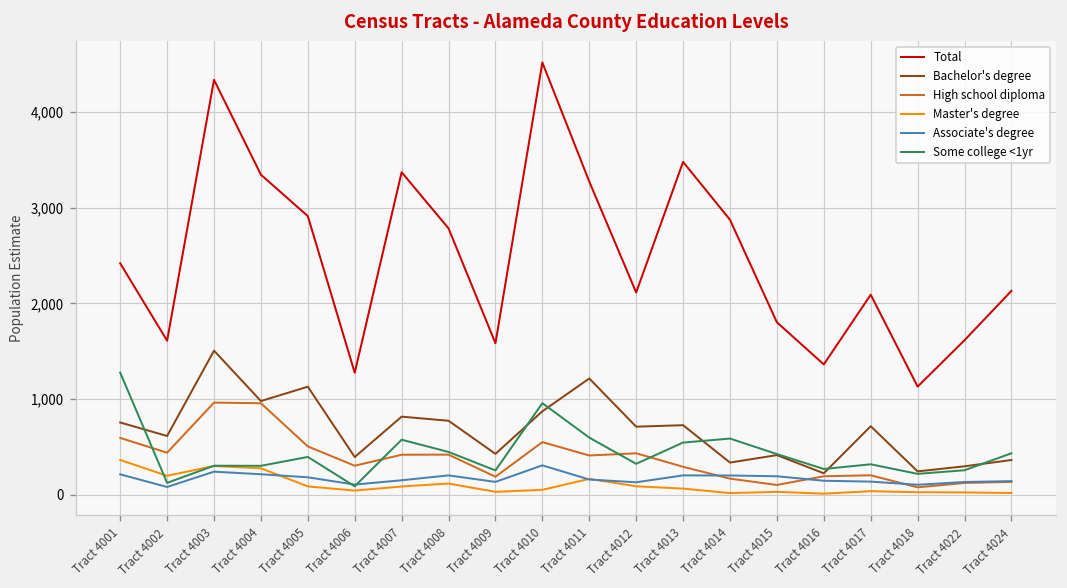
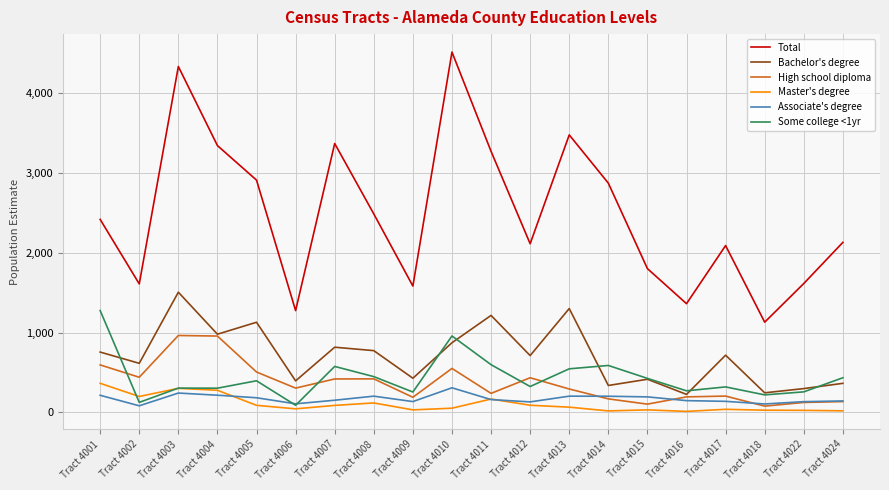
  {
    "Total": {
      "Tract 4001": "2,400",
      "Tract 4002": "1,600",
      "Tract 4003": "4,300",
      "Tract 4004": "3,300",
      "Tract 4005": "2,900",
      "Tract 4006": "1,300",
      "Tract 4007": "3,400",
-     "Tract 4008": "2,800",
+     "Tract 4008": "2,500",
      "Tract 4009": "1,600",
      "Tract 4010": "4,500",
      "Tract 4011": "3,300",
      "Tract 4012": "2,100",
      "Tract 4013": "3,500",
      "Tract 4014": "2,900",
      "Tract 4015": "1,800",
      "Tract 4016": "1,400",
      "Tract 4017": "2,100",
      "Tract 4018": "1,100",
      "Tract 4022": "1,600",
      "Tract 4024": "2,100"
    },
    "Bachelor's degree": {
      "Tract 4001": "800",
      "Tract 4002": "600",
      "Tract 4003": "1,500",
      "Tract 4005": "1,100",
      "Tract 4006": "400",
      "Tract 4007": "800",
      "Tract 4008": "800",
      "Tract 4009": "400",
      "Tract 4010": "900",
      "Tract 4011": "1,200",
      "Tract 4012": "700",
-     "Tract 4013": "700",
+     "Tract 4013": "1,300",
      "Tract 4014": "300",
      "Tract 4017": "700",
      "Tract 4022": "300",
      "Tract 4024": "400"
    },
    "High school diploma": {
      "Tract 4001": "600",
      "Tract 4002": "400",
      "Tract 4003": "1,000",
      "Tract 4005": "500",
      "Tract 4006": "300",
      "Tract 4007": "400",
      "Tract 4009": "200",
      "Tract 4010": "600",
-     "Tract 4011": "400",
+     "Tract 4011": "200",
      "Tract 4012": "400",
      "Tract 4013": "300",
      "Tract 4014": "200",
      "Tract 4015": "100",
      "Tract 4017": "200"
    },
    "Master's degree": {
      "Tract 4001": "400",
      "Tract 4002": "200",
      "Tract 4005": "100",
      "Tract 4006": "0",
      "Tract 4007": "100",
      "Tract 4008": "100",
      "Tract 4009": "0",
      "Tract 4010": "100",
      "Tract 4012": "100",
      "Tract 4013": "100",
      "Tract 4014": "0",
      "Tract 4015": "0",
      "Tract 4016": "0",
      "Tract 4017": "0",
      "Tract 4018": "0",
      "Tract 4022": "0",
      "Tract 4024": "0"
    },
    "Associate's degree": {
      "Tract 4001": "200",
      "Tract 4002": "100",
      "Tract 4003": "200",
      "Tract 4004": "200",
      "Tract 4005": "200",
      "Tract 4007": "200",
      "Tract 4008": "200",
      "Tract 4009": "100",
      "Tract 4010": "300",
      "Tract 4012": "100",
      "Tract 4013": "200",
      "Tract 4014": "200",
      "Tract 4015": "200",
      "Tract 4016": "100",
      "Tract 4017": "100"
    },
    "Some college <1yr": {
      "Tract 4001": "1,300",
      "Tract 4002": "100",
      "Tract 4005": "400",
      "Tract 4007": "600",
      "Tract 4009": "300",
      "Tract 4010": "1,000",
      "Tract 4011": "600",
      "Tract 4012": "300",
      "Tract 4013": "500",
      "Tract 4014": "600",
      "Tract 4016": "300",
      "Tract 4017": "300",
      "Tract 4022": "300",
      "Tract 4024": "400"
    }
  }
